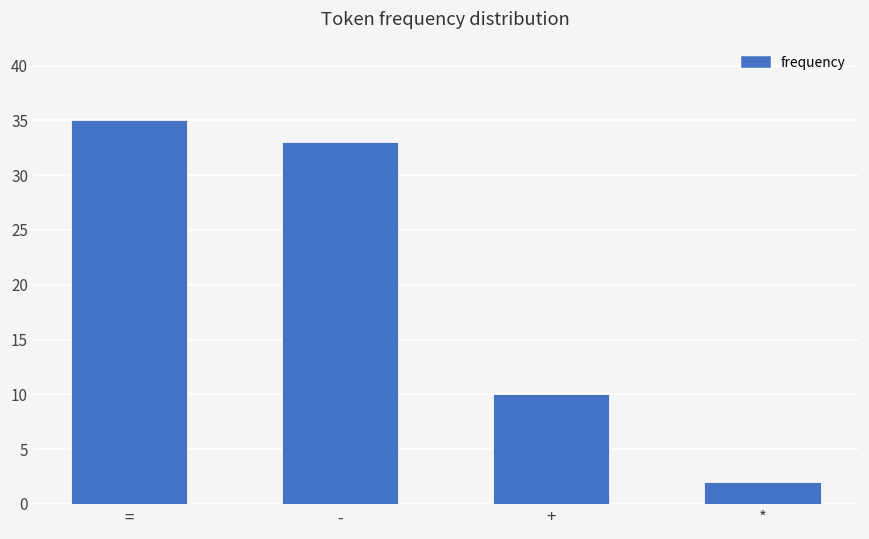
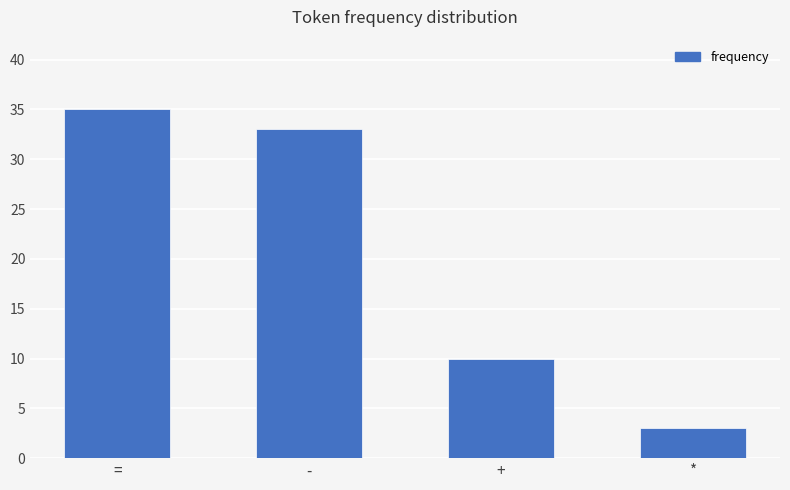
  {
    "=": 35,
    "-": 33,
    "+": 10,
-   "*": 2
+   "*": 3
  }
